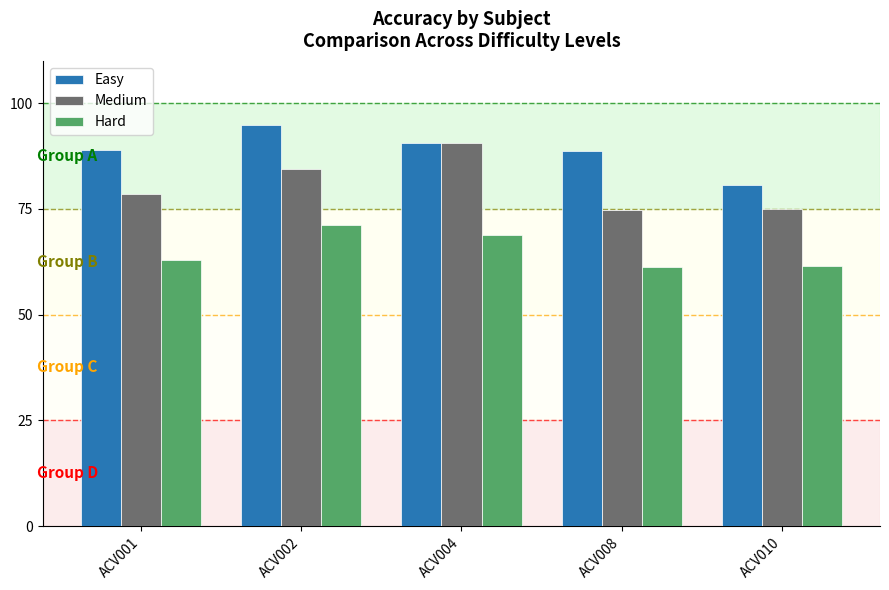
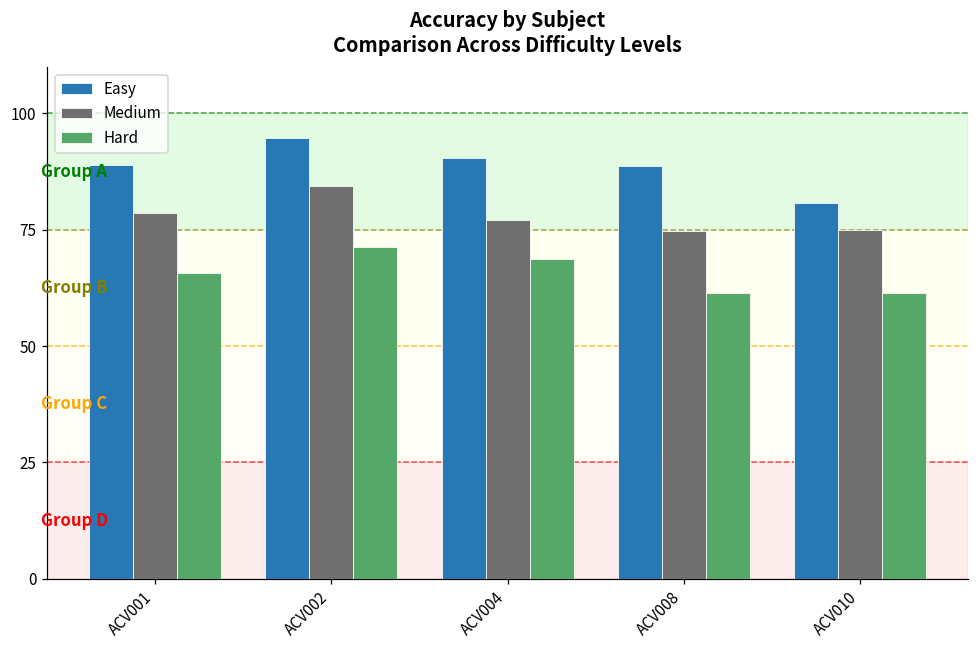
  {
    "Easy": {
      "ACV001": 89,
      "ACV002": 95,
      "ACV004": 90,
      "ACV008": 89,
      "ACV010": 81
    },
    "Medium": {
      "ACV001": 79,
      "ACV002": 85,
-     "ACV004": 91,
+     "ACV004": 77,
      "ACV008": 75,
      "ACV010": 75
    },
    "Hard": {
-     "ACV001": 63,
+     "ACV001": 66,
      "ACV002": 71,
      "ACV004": 69,
      "ACV008": 61,
      "ACV010": 61
    }
  }
